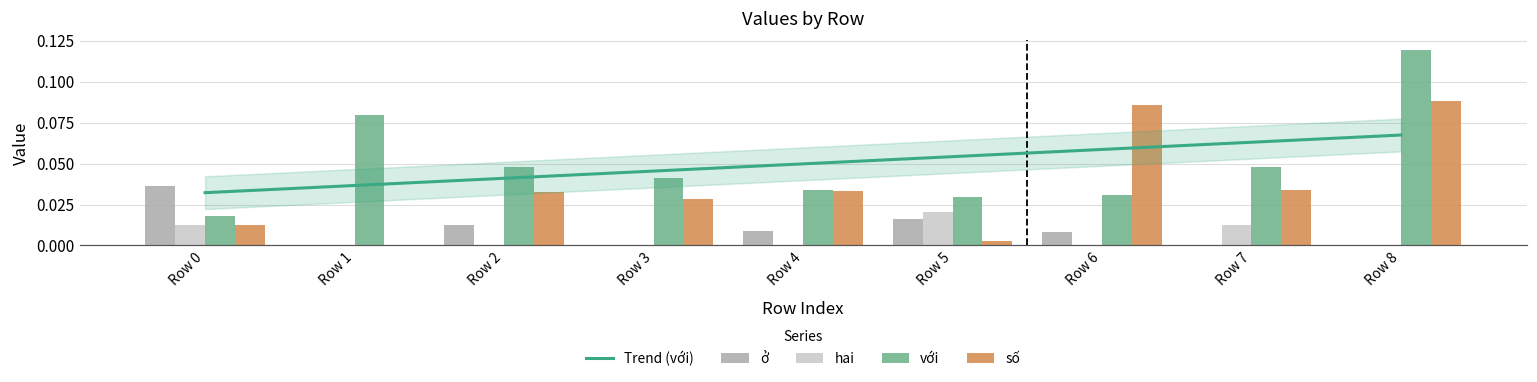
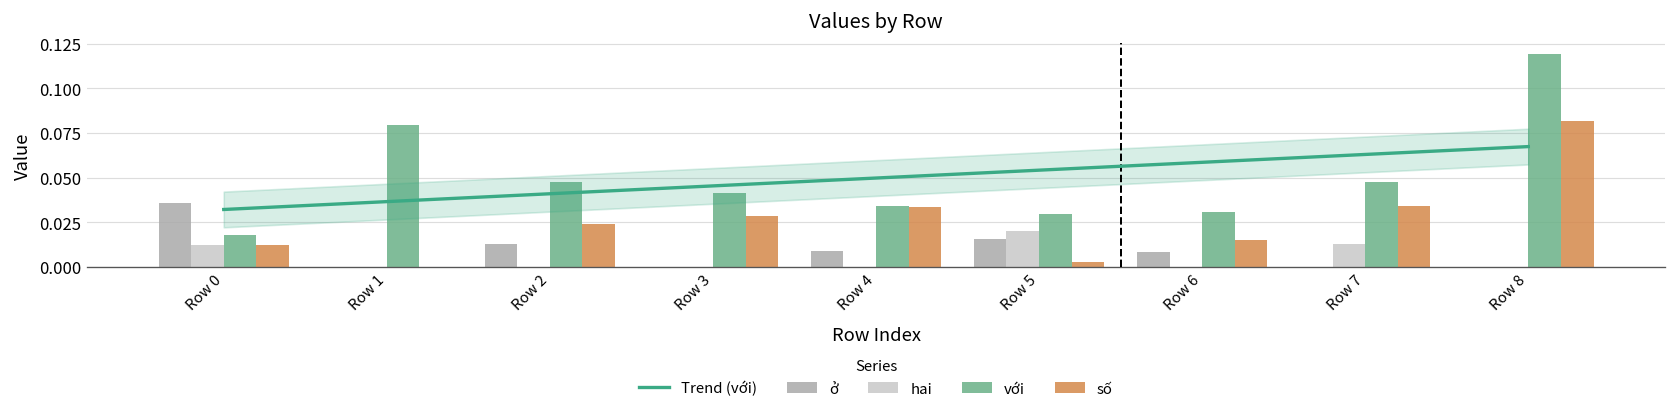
  {
    "số": {
      "Row 0": 0.012,
      "Row 1": 0.000,
-     "Row 2": 0.033,
+     "Row 2": 0.024,
      "Row 3": 0.028,
      "Row 4": 0.033,
      "Row 5": 0.003,
-     "Row 6": 0.086,
+     "Row 6": 0.015,
      "Row 7": 0.034,
-     "Row 8": 0.088
+     "Row 8": 0.082
    }
  }
